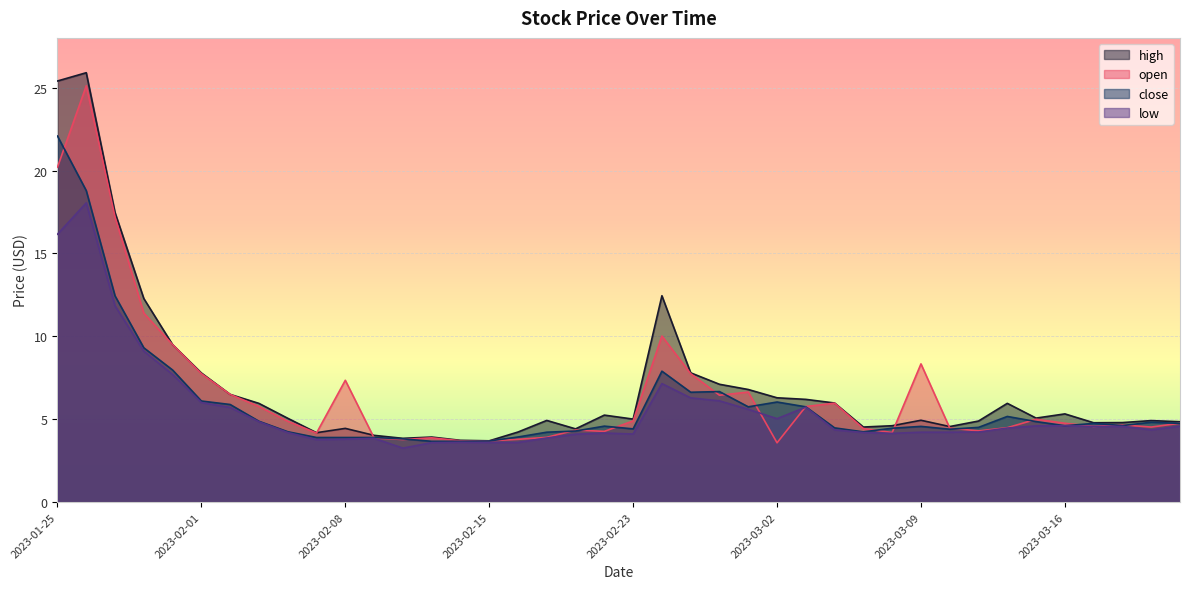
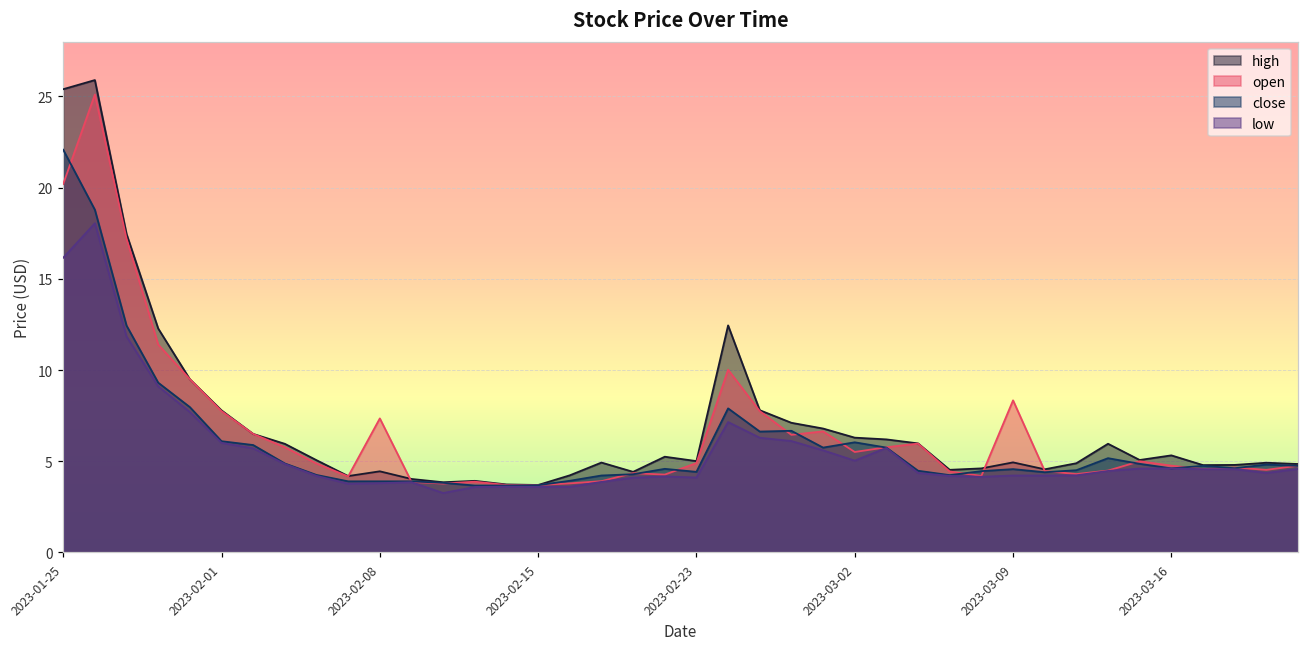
  {
    "open": {
      "2023-01-25": 20.2,
      "2023-02-08": 7.4,
-     "2023-03-02": 3.6,
+     "2023-03-02": 5.5,
      "2023-03-09": 8.3
    }
  }
